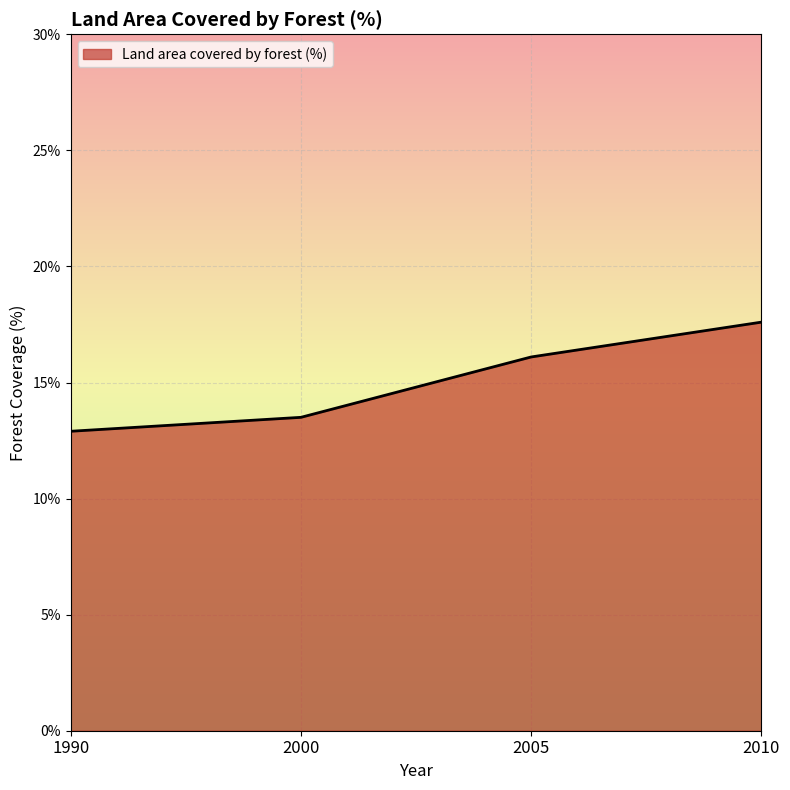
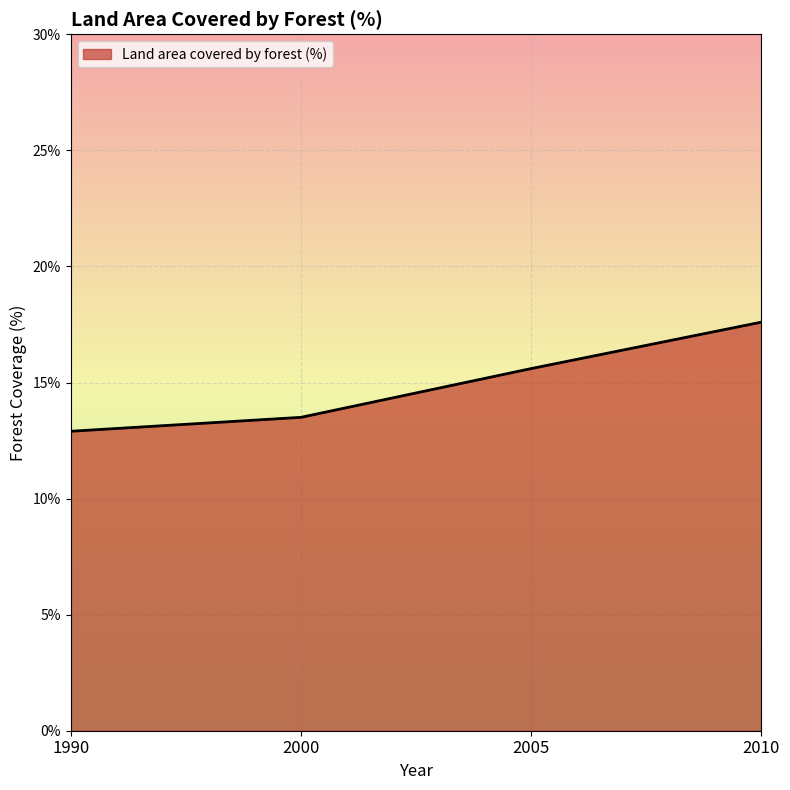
  {
    "1990": "12.9%",
    "2000": "13.5%",
-   "2005": "16.1%",
+   "2005": "15.6%",
    "2010": "17.6%"
  }
